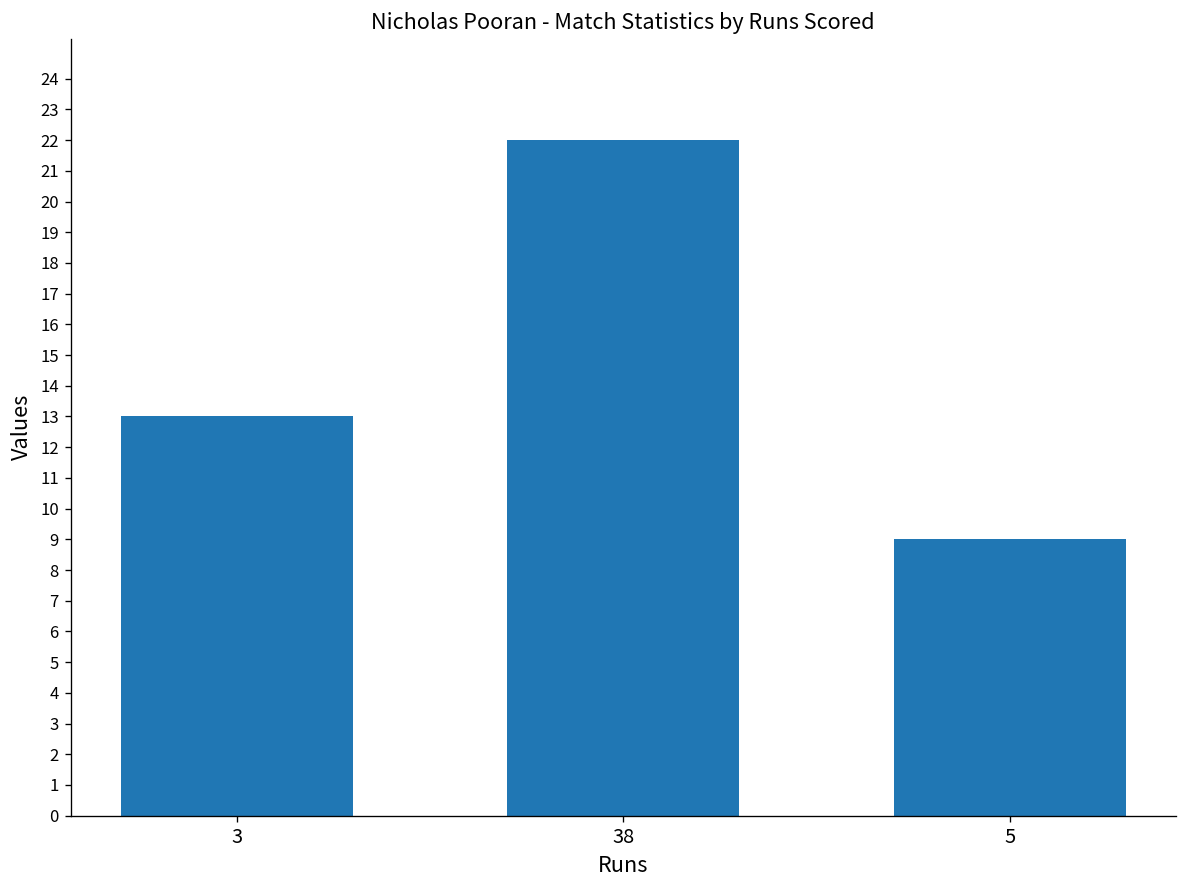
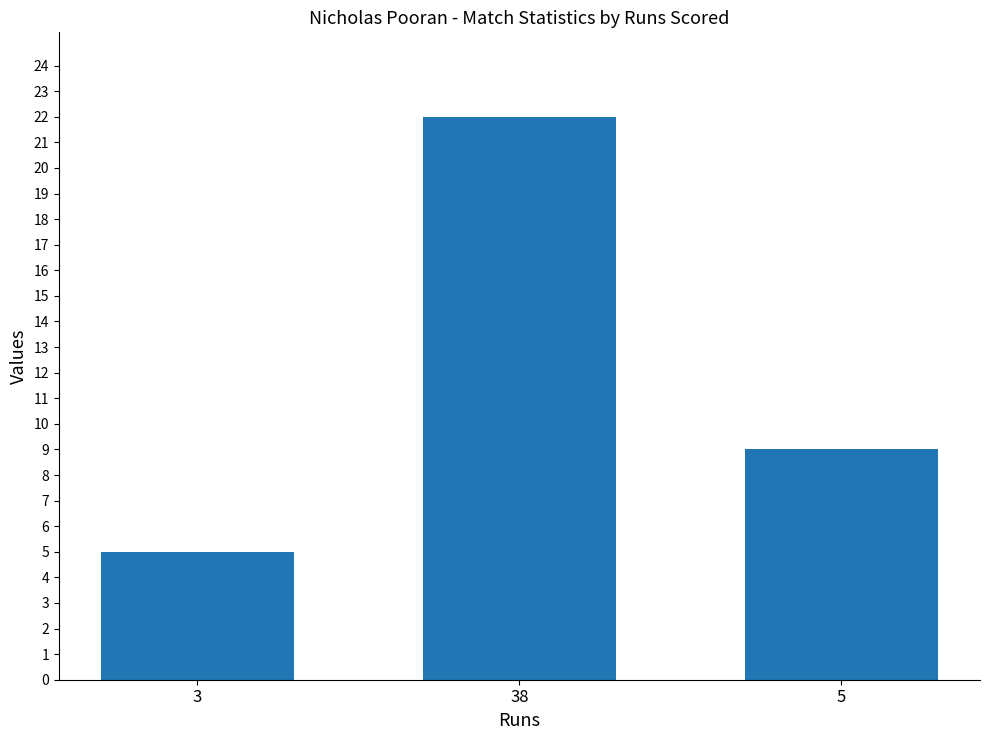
  {
-   "3": 13,
+   "3": 5,
    "38": 22,
    "5": 9
  }
